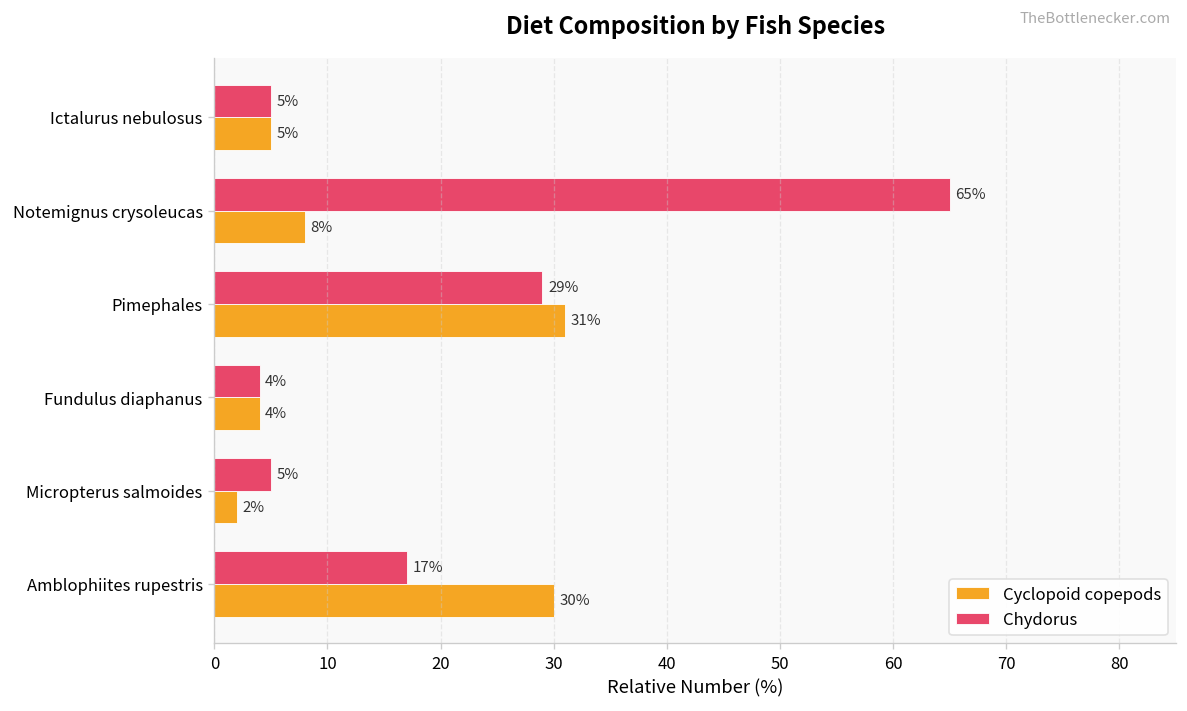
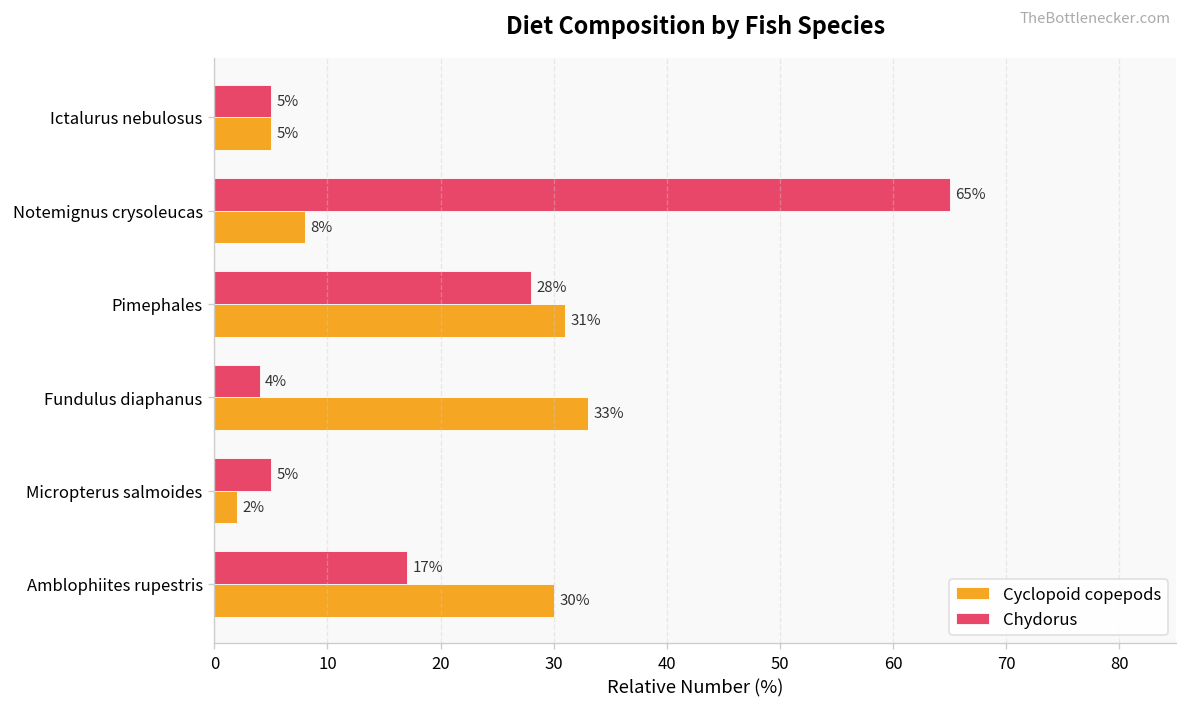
  {
    "Cyclopoid copepods": {
      "Ictalurus nebulosus": "5%",
      "Notemignus crysoleucas": "8%",
      "Pimephales": "31%",
-     "Fundulus diaphanus": "4%",
+     "Fundulus diaphanus": "33%",
      "Micropterus salmoides": "2%",
      "Amblophiites rupestris": "30%"
    },
    "Chydorus": {
      "Ictalurus nebulosus": "5%",
      "Notemignus crysoleucas": "65%",
-     "Pimephales": "29%",
+     "Pimephales": "28%",
      "Fundulus diaphanus": "4%",
      "Micropterus salmoides": "5%",
      "Amblophiites rupestris": "17%"
    }
  }
